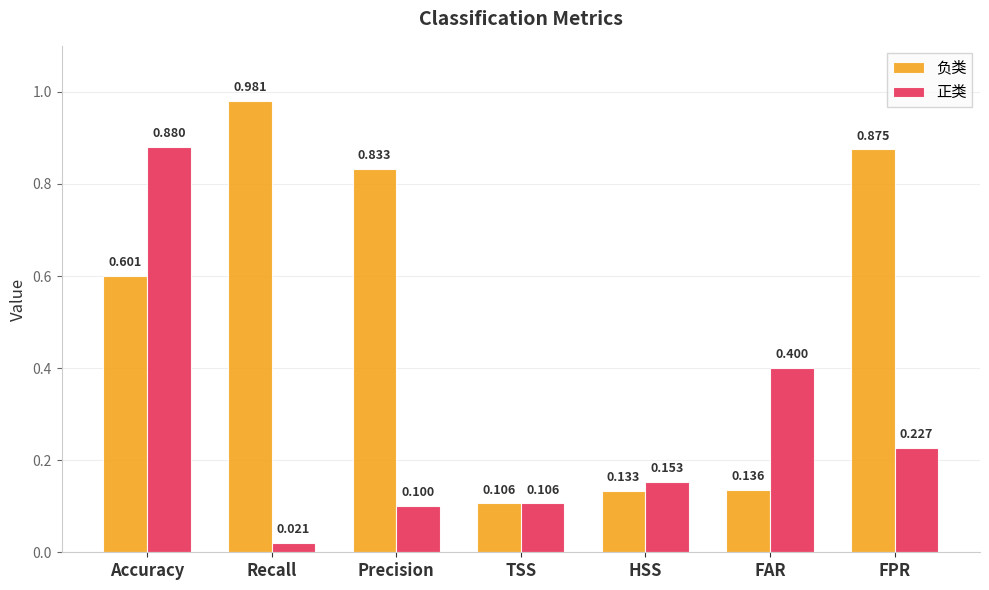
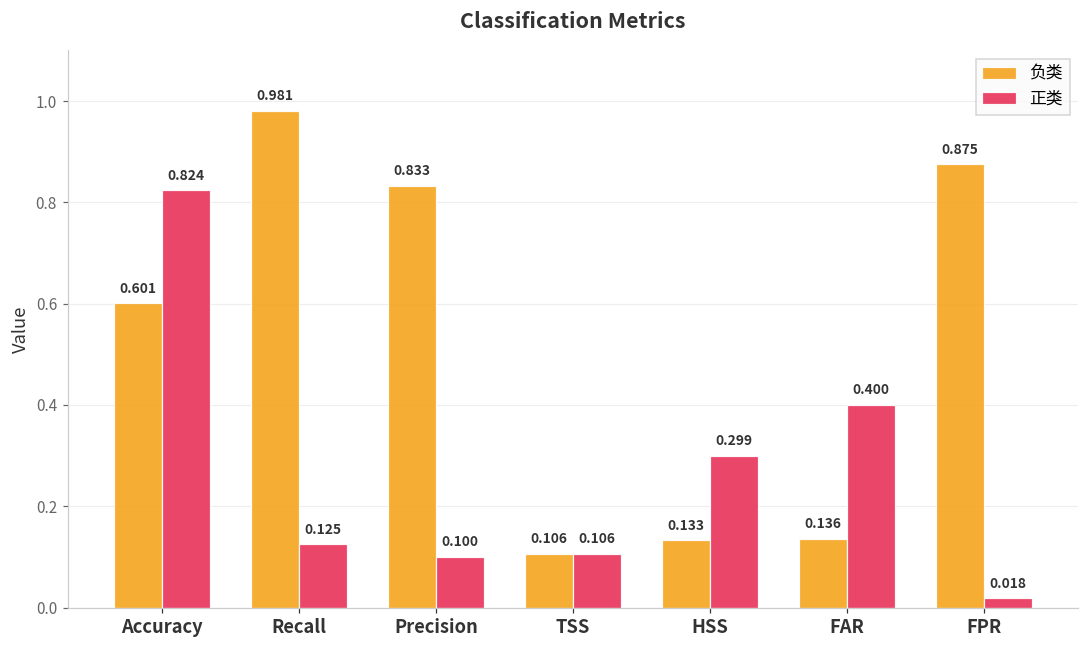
  {
    "负类": {
      "Accuracy": 0.601,
      "Recall": 0.981,
      "Precision": 0.833,
      "TSS": 0.106,
      "HSS": 0.133,
      "FAR": 0.136,
      "FPR": 0.875
    },
    "正类": {
-     "Accuracy": 0.880,
-     "Recall": 0.021,
+     "Accuracy": 0.824,
+     "Recall": 0.125,
      "Precision": 0.100,
      "TSS": 0.106,
-     "HSS": 0.153,
+     "HSS": 0.299,
      "FAR": 0.400,
-     "FPR": 0.227
+     "FPR": 0.018
    }
  }
